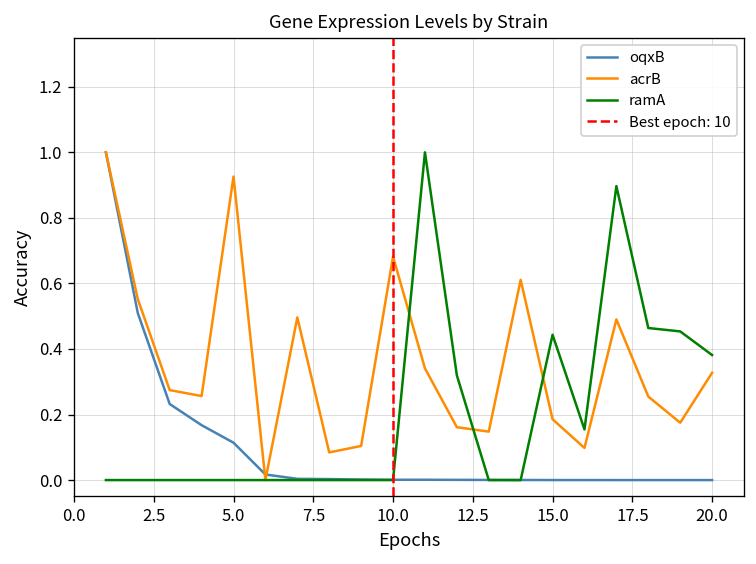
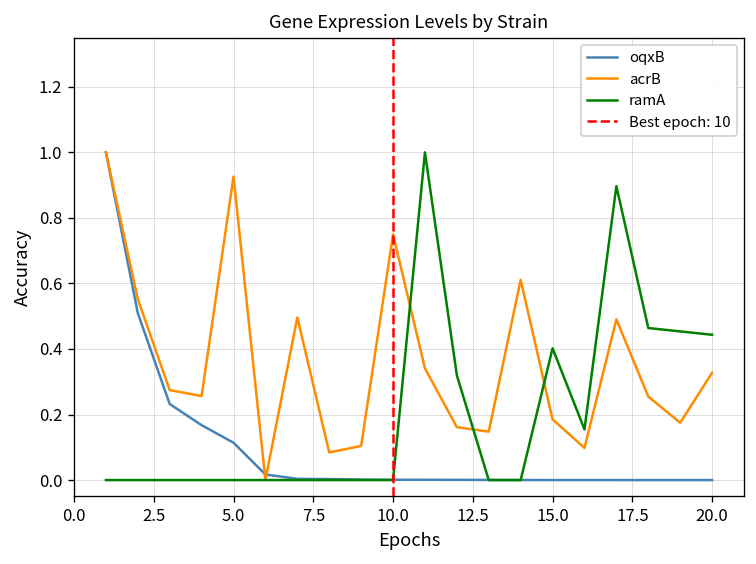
  {
    "oqxB": {
      "5.0": 0.11,
      "15.0": 0.00,
      "20.0": 0.00
    },
    "acrB": {
      "5.0": 0.93,
-     "10.0": 0.68,
+     "10.0": 0.75,
      "15.0": 0.19,
      "20.0": 0.33
    },
    "ramA": {
      "5.0": 0.00,
-     "15.0": 0.44,
-     "20.0": 0.38
+     "15.0": 0.40,
+     "20.0": 0.44
    }
  }
